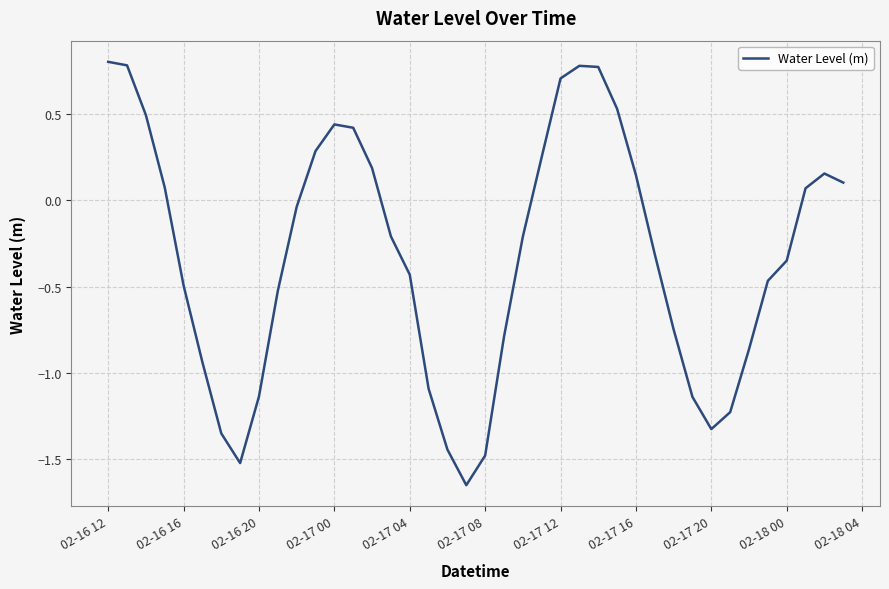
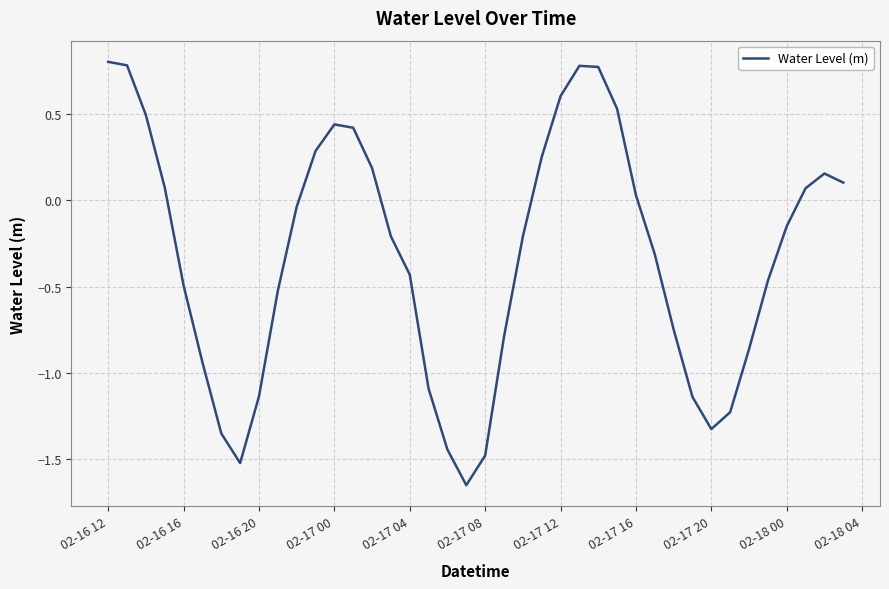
  {
    "02-16 12": 0.80,
    "02-16 16": -0.49,
    "02-16 20": -1.14,
    "02-17 00": 0.44,
    "02-17 04": -0.43,
    "02-17 08": -1.48,
-   "02-17 12": 0.70,
-   "02-17 16": 0.15,
+   "02-17 12": 0.60,
+   "02-17 16": 0.03,
    "02-17 20": -1.33,
-   "02-18 00": -0.35
+   "02-18 00": -0.15
  }
